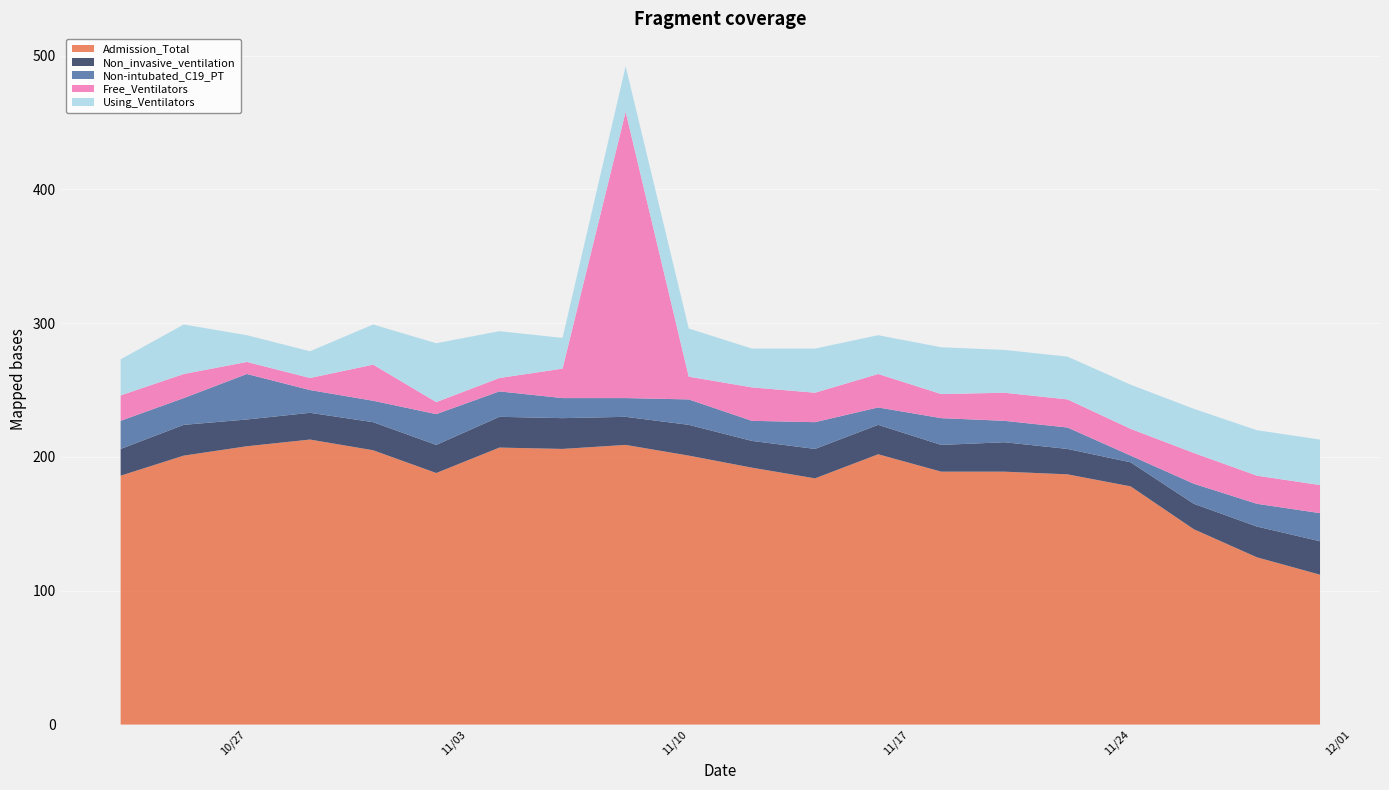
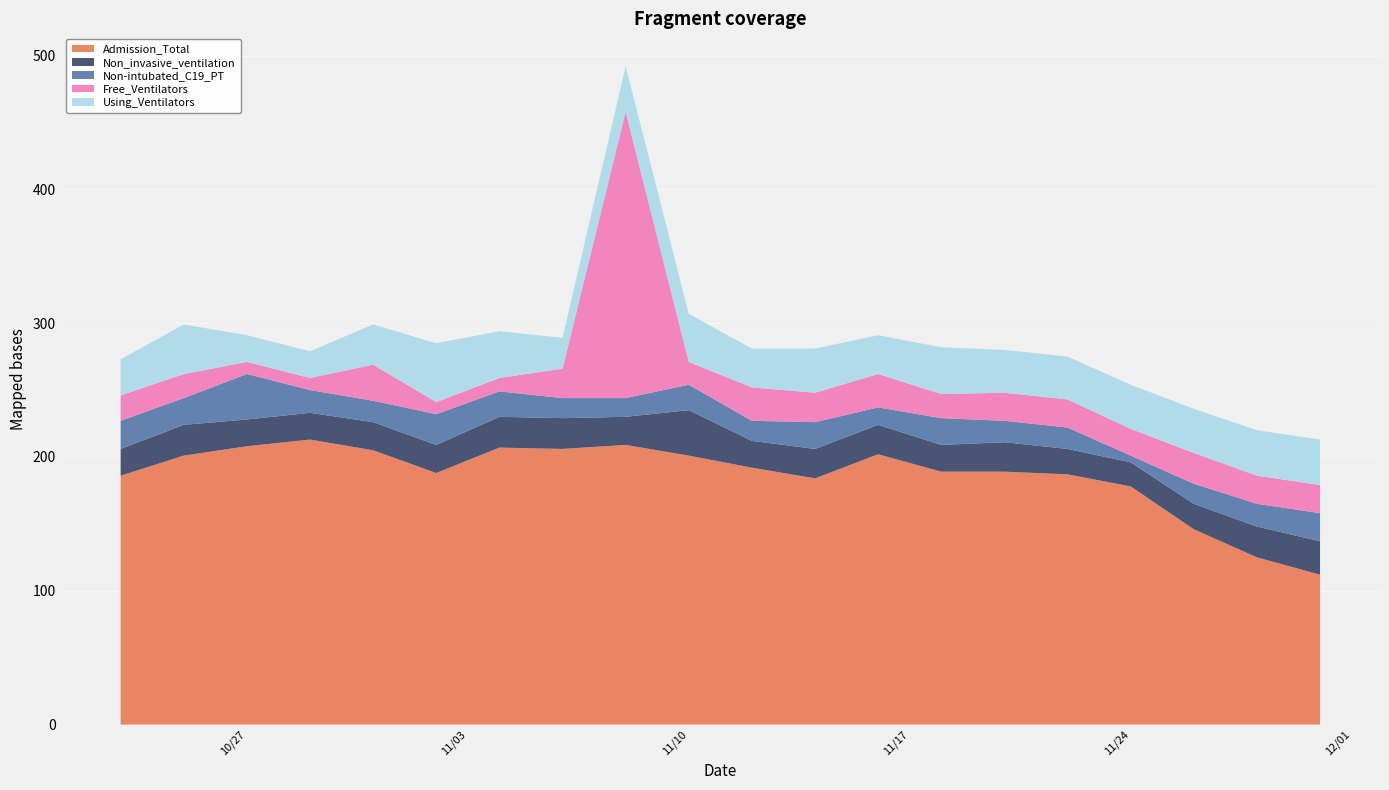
  {
    "Admission_Total": {
      "10/27": 208,
      "11/10": 201,
      "11/24": 178
    },
    "Non_invasive_ventilation": {
      "10/27": 20,
-     "11/10": 23,
+     "11/10": 34,
      "11/24": 18
    },
    "Non-intubated_C19_PT": {
      "10/27": 34,
      "11/10": 19,
      "11/24": 5
    },
    "Free_Ventilators": {
      "10/27": 9,
      "11/10": 17,
      "11/24": 20
    },
    "Using_Ventilators": {
      "10/27": 20,
      "11/10": 36,
      "11/24": 33
    }
  }
